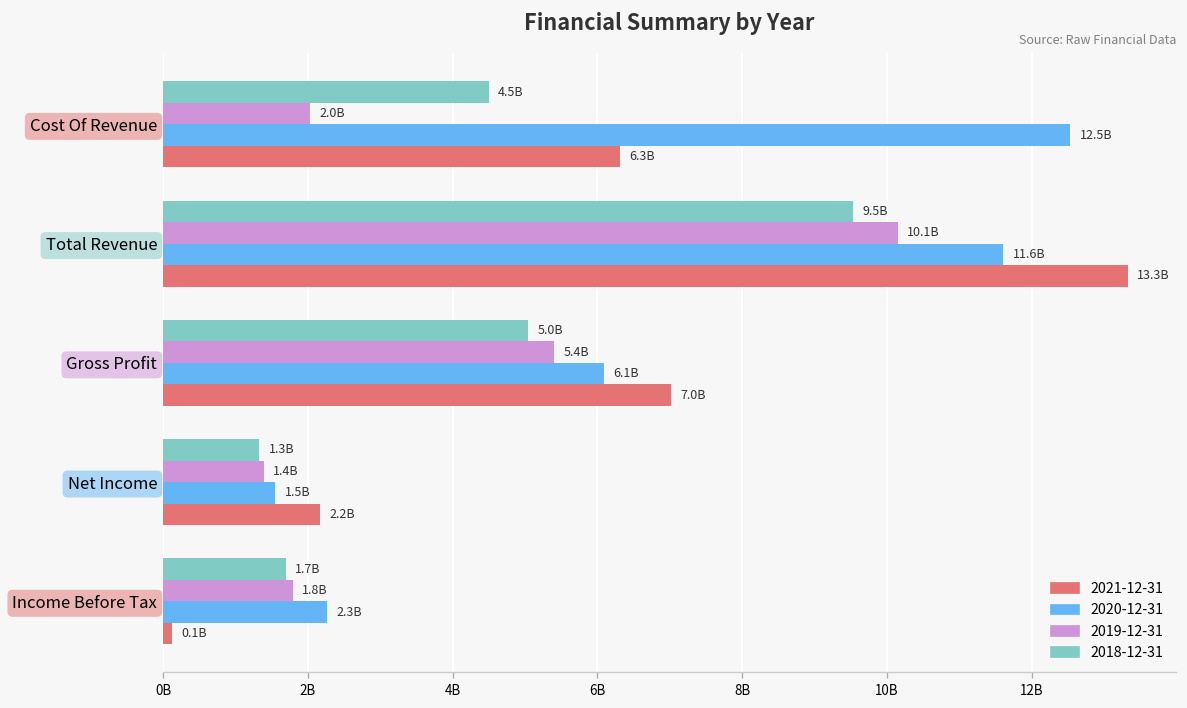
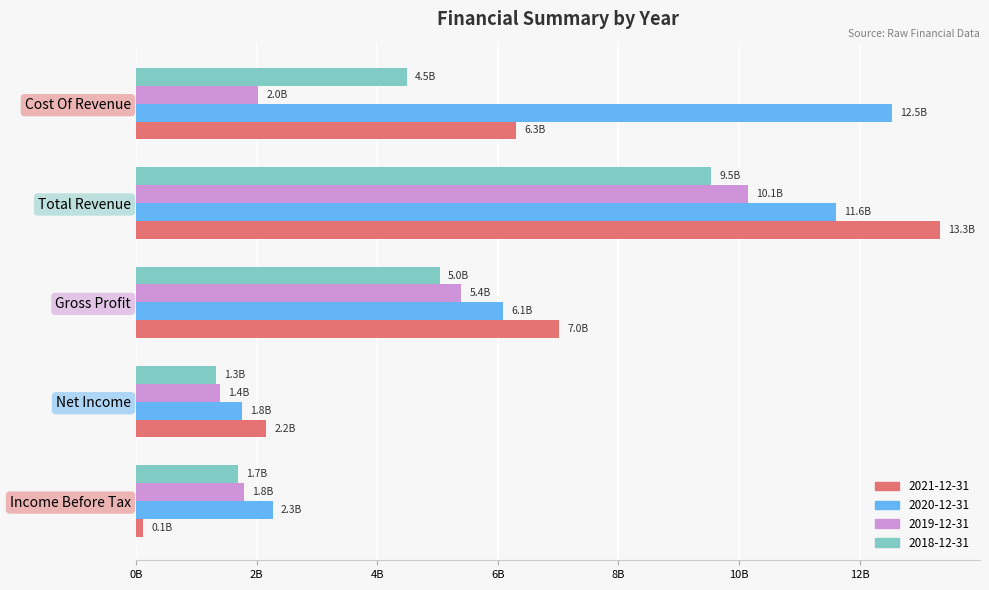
  {
    "2021-12-31": {
      "Cost Of Revenue": "6.3B",
      "Total Revenue": "13.3B",
      "Gross Profit": "7.0B",
      "Net Income": "2.2B",
      "Income Before Tax": "0.1B"
    },
    "2020-12-31": {
      "Cost Of Revenue": "12.5B",
      "Total Revenue": "11.6B",
      "Gross Profit": "6.1B",
-     "Net Income": "1.5B",
+     "Net Income": "1.8B",
      "Income Before Tax": "2.3B"
    },
    "2019-12-31": {
      "Cost Of Revenue": "2.0B",
      "Total Revenue": "10.1B",
      "Gross Profit": "5.4B",
      "Net Income": "1.4B",
      "Income Before Tax": "1.8B"
    },
    "2018-12-31": {
      "Cost Of Revenue": "4.5B",
      "Total Revenue": "9.5B",
      "Gross Profit": "5.0B",
      "Net Income": "1.3B",
      "Income Before Tax": "1.7B"
    }
  }
